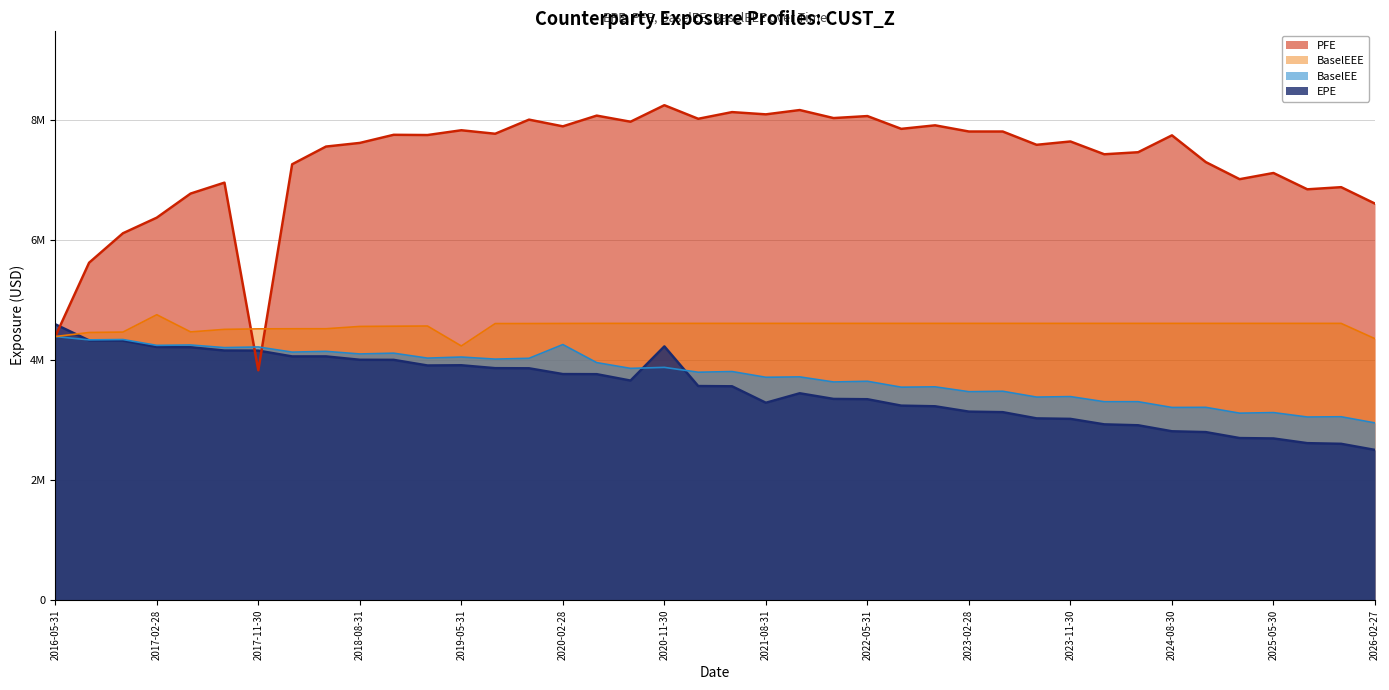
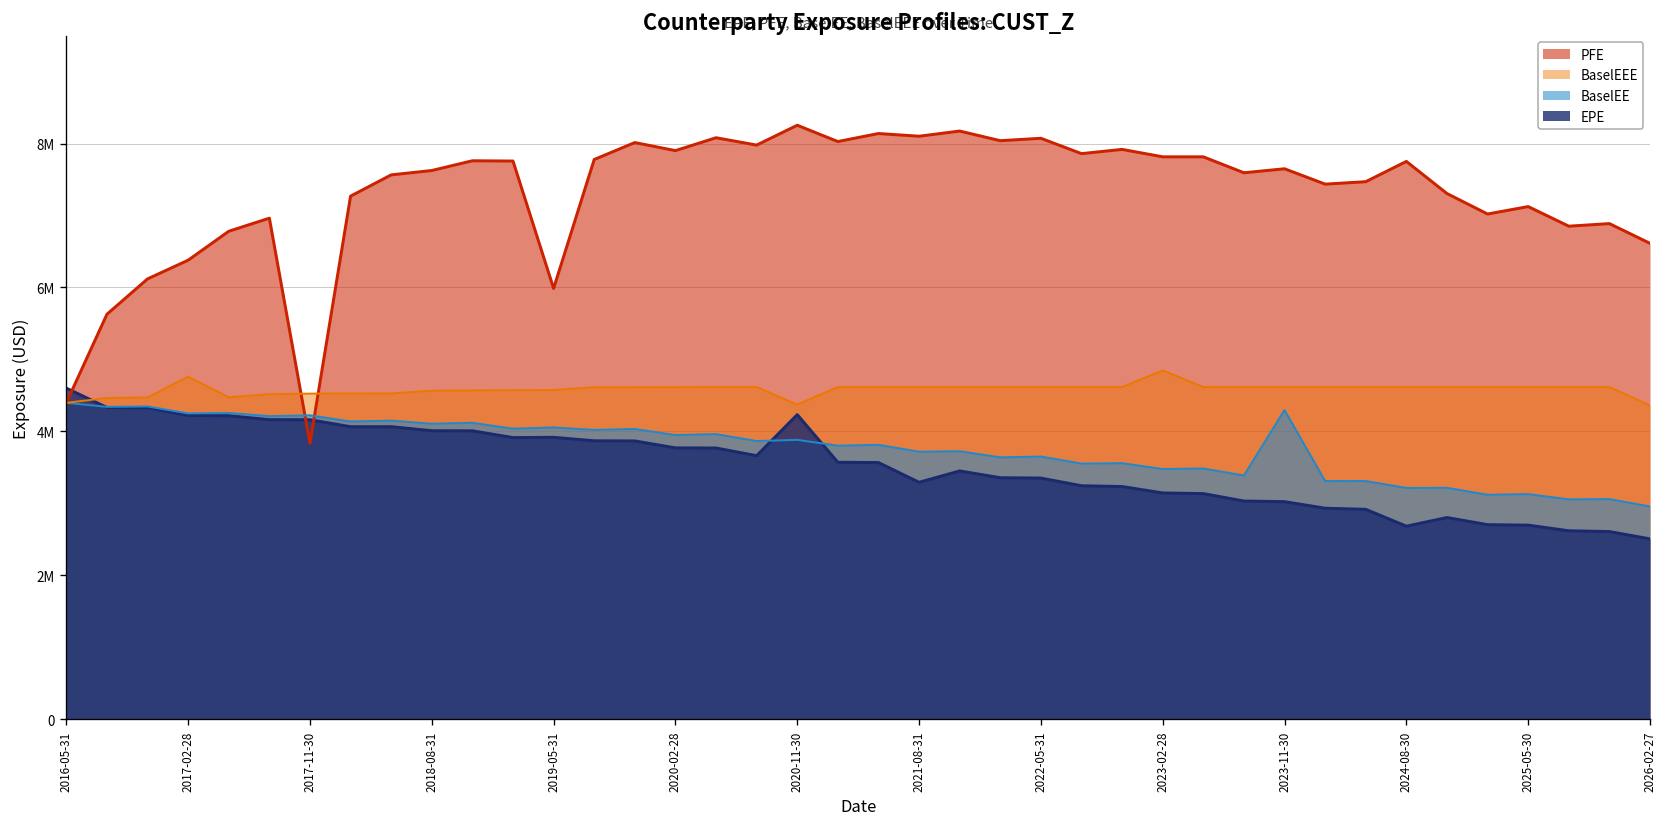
  {
    "PFE": {
      "2017-02-28": 6400000,
      "2017-11-30": 3800000,
      "2018-08-31": 7600000,
-     "2019-05-31": 7800000,
+     "2019-05-31": 6000000,
      "2020-02-28": 7900000,
      "2020-11-30": 8300000,
      "2021-08-31": 8100000,
      "2022-05-31": 8100000,
      "2023-02-28": 7800000,
      "2023-11-30": 7600000,
      "2024-08-30": 7800000,
      "2025-05-30": 7100000,
      "2026-02-27": 6600000
    },
    "BaselEEE": {
      "2017-02-28": 4800000,
      "2017-11-30": 4500000,
      "2018-08-31": 4600000,
-     "2019-05-31": 4200000,
+     "2019-05-31": 4600000,
      "2020-02-28": 4600000,
-     "2020-11-30": 4600000,
+     "2020-11-30": 4400000,
      "2021-08-31": 4600000,
      "2022-05-31": 4600000,
-     "2023-02-28": 4600000,
+     "2023-02-28": 4800000,
      "2023-11-30": 4600000,
      "2024-08-30": 4600000,
      "2025-05-30": 4600000,
      "2026-02-27": 4400000
    },
    "BaselEE": {
      "2017-11-30": 4200000,
      "2018-08-31": 4100000,
      "2019-05-31": 4100000,
-     "2020-02-28": 4300000,
+     "2020-02-28": 3900000,
      "2020-11-30": 3900000,
      "2021-08-31": 3700000,
      "2022-05-31": 3700000,
      "2023-02-28": 3500000,
-     "2023-11-30": 3400000,
+     "2023-11-30": 4300000,
      "2024-08-30": 3200000,
      "2025-05-30": 3100000,
      "2026-02-27": 3000000
    },
    "EPE": {
      "2016-05-31": 4600000,
      "2017-11-30": 4200000,
      "2018-08-31": 4000000,
      "2019-05-31": 3900000,
      "2020-02-28": 3800000,
      "2020-11-30": 4200000,
      "2021-08-31": 3300000,
      "2022-05-31": 3400000,
      "2023-02-28": 3100000,
      "2023-11-30": 3000000,
-     "2024-08-30": 2800000,
+     "2024-08-30": 2700000,
      "2025-05-30": 2700000,
      "2026-02-27": 2500000
    }
  }
